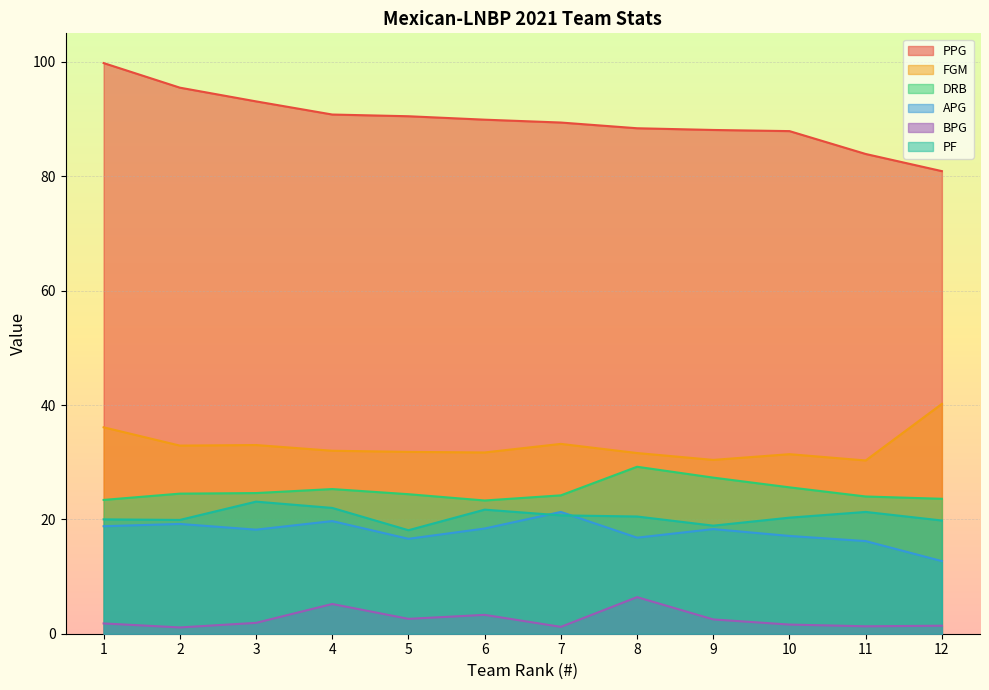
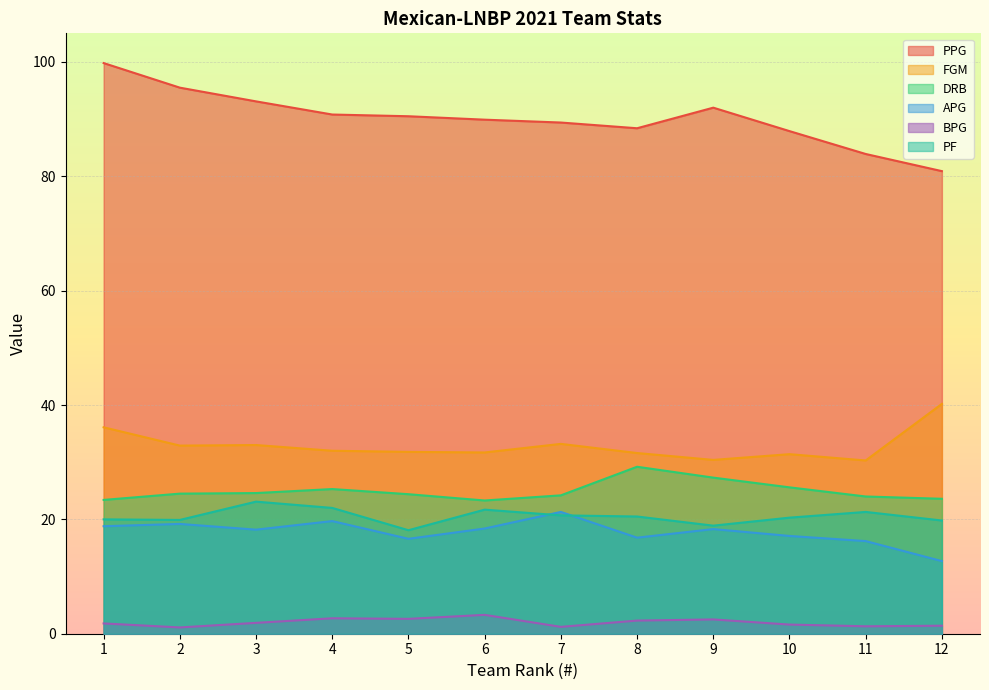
  {
    "PPG": {
      "1": 100,
      "2": 96,
      "3": 93,
      "4": 91,
      "5": 91,
      "6": 90,
      "7": 89,
      "8": 88,
-     "9": 88,
+     "9": 92,
      "10": 88,
      "11": 84,
      "12": 81
    },
    "FGM": {
      "1": 36,
      "2": 33,
      "3": 33,
      "4": 32,
      "5": 32,
      "6": 32,
      "7": 33,
      "8": 32,
      "9": 30,
      "10": 31,
      "11": 30,
      "12": 40
    },
    "BPG": {
      "1": 2,
      "2": 1,
      "3": 2,
-     "4": 5,
+     "4": 3,
      "5": 3,
      "6": 3,
      "7": 1,
-     "8": 6,
+     "8": 2,
      "9": 3,
      "10": 2,
      "11": 1,
      "12": 1
    }
  }
